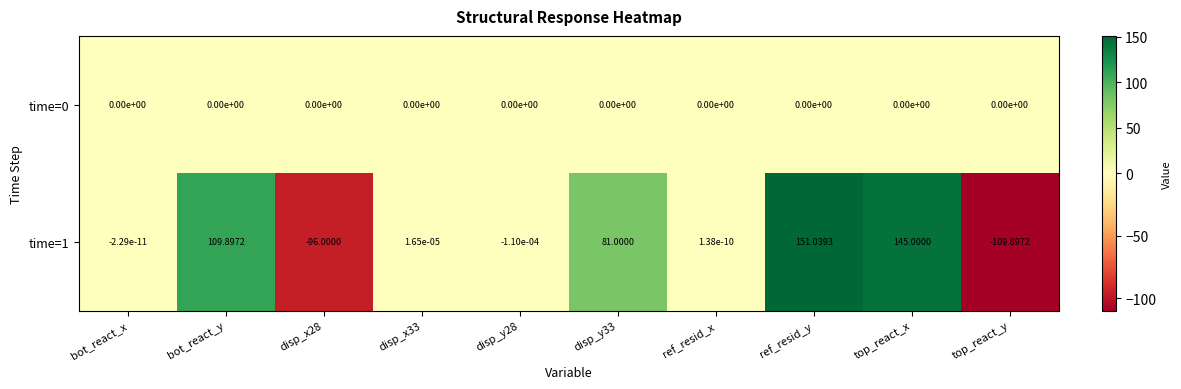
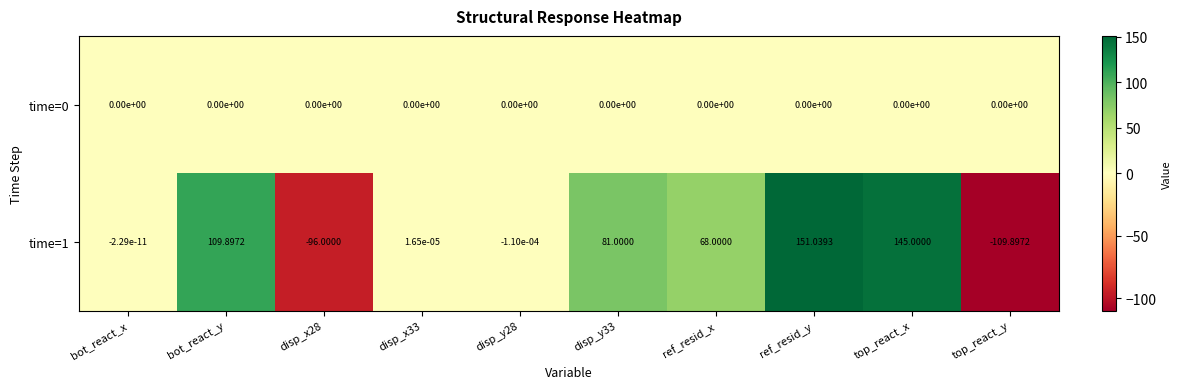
  {
    "time=0": {
      "bot_react_x": "0.00e+00",
      "bot_react_y": "0.00e+00",
      "disp_x28": "0.00e+00",
      "disp_x33": "0.00e+00",
      "disp_y28": "0.00e+00",
      "disp_y33": "0.00e+00",
      "ref_resid_x": "0.00e+00",
      "ref_resid_y": "0.00e+00",
      "top_react_x": "0.00e+00",
      "top_react_y": "0.00e+00"
    },
    "time=1": {
      "bot_react_x": "-2.29e-11",
      "bot_react_y": "109.8972",
      "disp_x28": "-96.0000",
      "disp_x33": "1.65e-05",
      "disp_y28": "-1.10e-04",
      "disp_y33": "81.0000",
-     "ref_resid_x": "1.38e-10",
+     "ref_resid_x": "68.0000",
      "ref_resid_y": "151.0393",
      "top_react_x": "145.0000",
      "top_react_y": "-109.8972"
    }
  }
